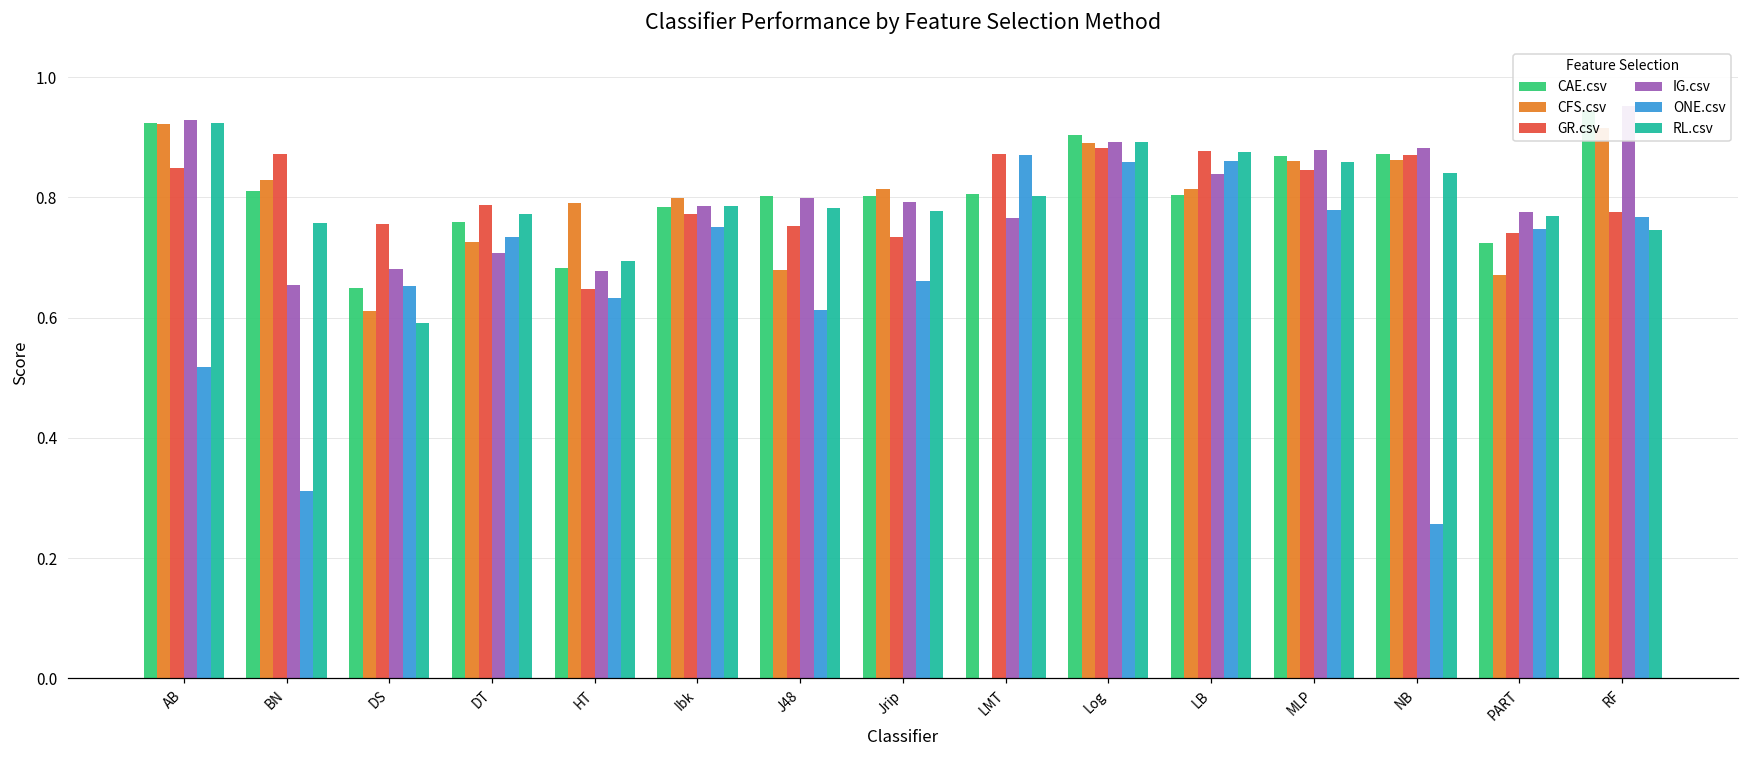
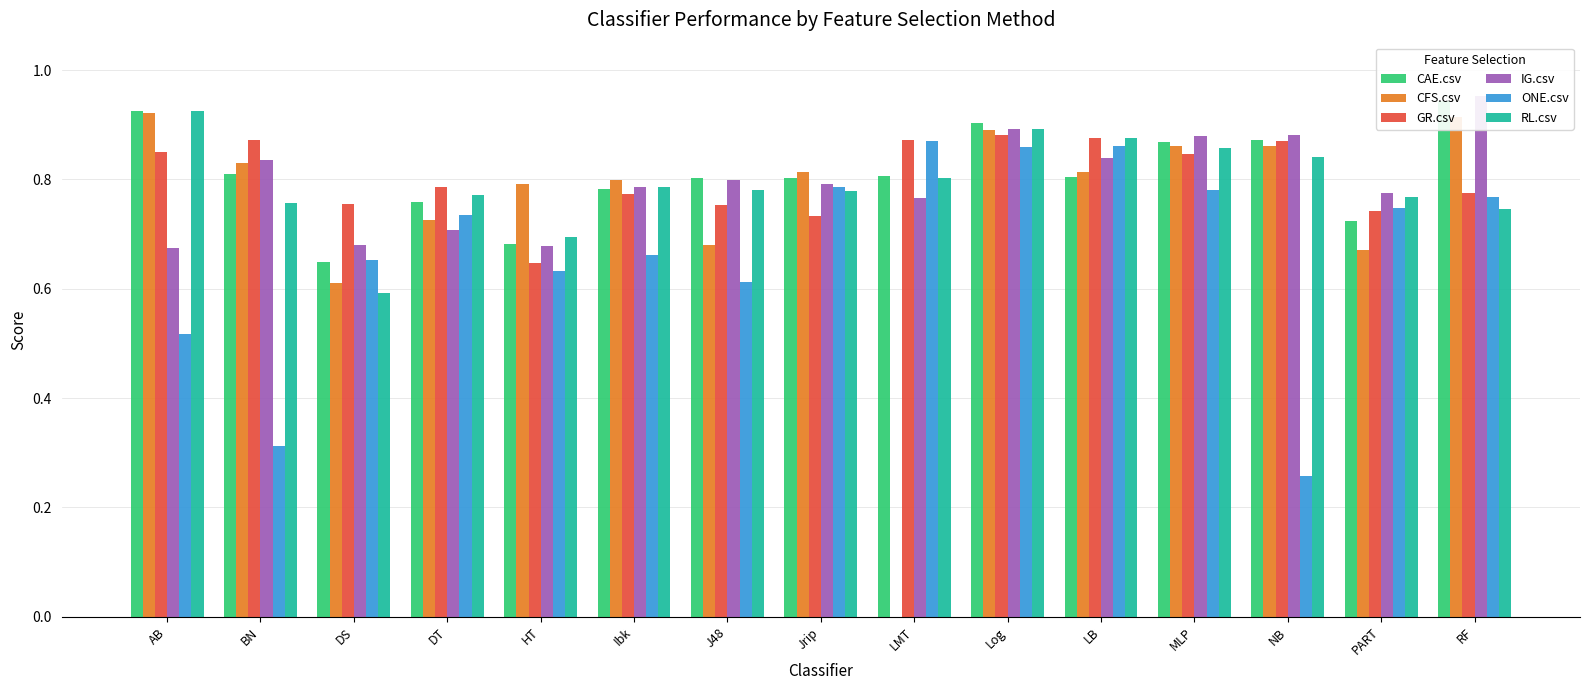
  {
    "IG.csv": {
-     "AB": 0.93,
-     "BN": 0.65,
+     "AB": 0.67,
+     "BN": 0.83,
      "DS": 0.68,
      "DT": 0.71,
      "HT": 0.68,
      "Ibk": 0.79,
      "J48": 0.80,
      "Jrip": 0.79,
      "LMT": 0.77,
      "Log": 0.89,
      "LB": 0.84,
      "MLP": 0.88,
      "NB": 0.88,
      "PART": 0.77
    },
    "ONE.csv": {
      "AB": 0.52,
      "BN": 0.31,
      "DS": 0.65,
      "DT": 0.73,
      "HT": 0.63,
-     "Ibk": 0.75,
+     "Ibk": 0.66,
      "J48": 0.61,
-     "Jrip": 0.66,
+     "Jrip": 0.79,
      "LMT": 0.87,
      "Log": 0.86,
      "LB": 0.86,
      "MLP": 0.78,
      "NB": 0.26,
      "PART": 0.75,
      "RF": 0.77
    }
  }
